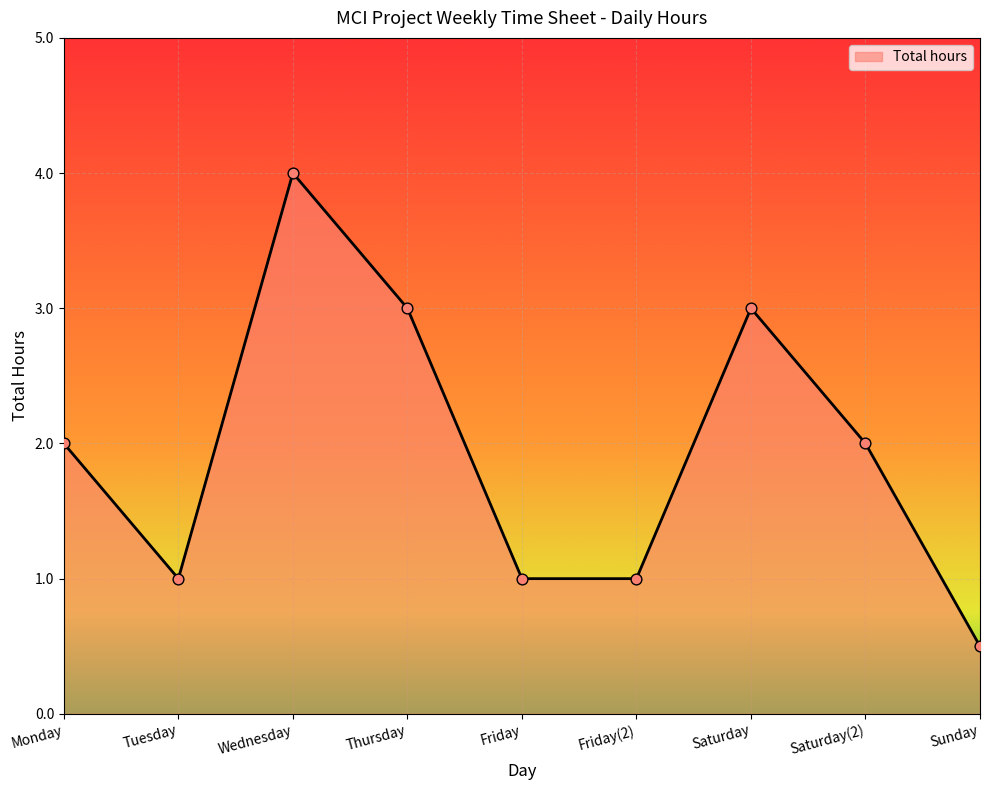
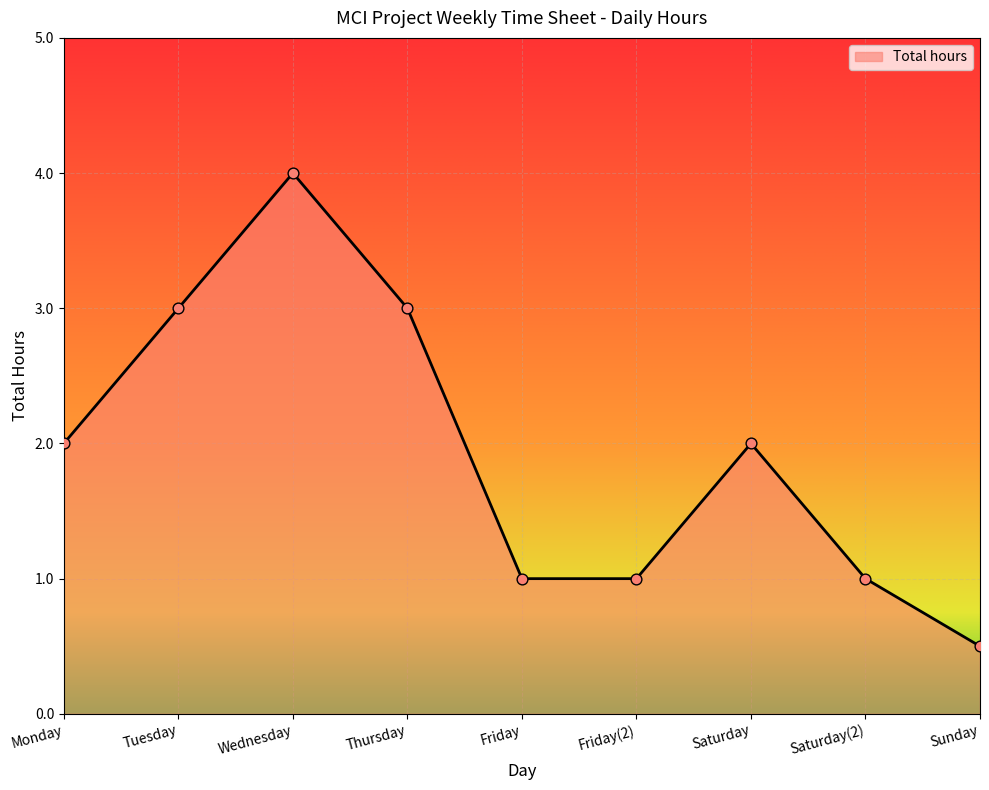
  {
    "Monday": 2,
-   "Tuesday": 1,
+   "Tuesday": 3,
    "Wednesday": 4,
    "Thursday": 3,
    "Friday": 1,
    "Friday(2)": 1,
-   "Saturday": 3,
-   "Saturday(2)": 2,
+   "Saturday": 2,
+   "Saturday(2)": 1,
    "Sunday": 0.50
  }
